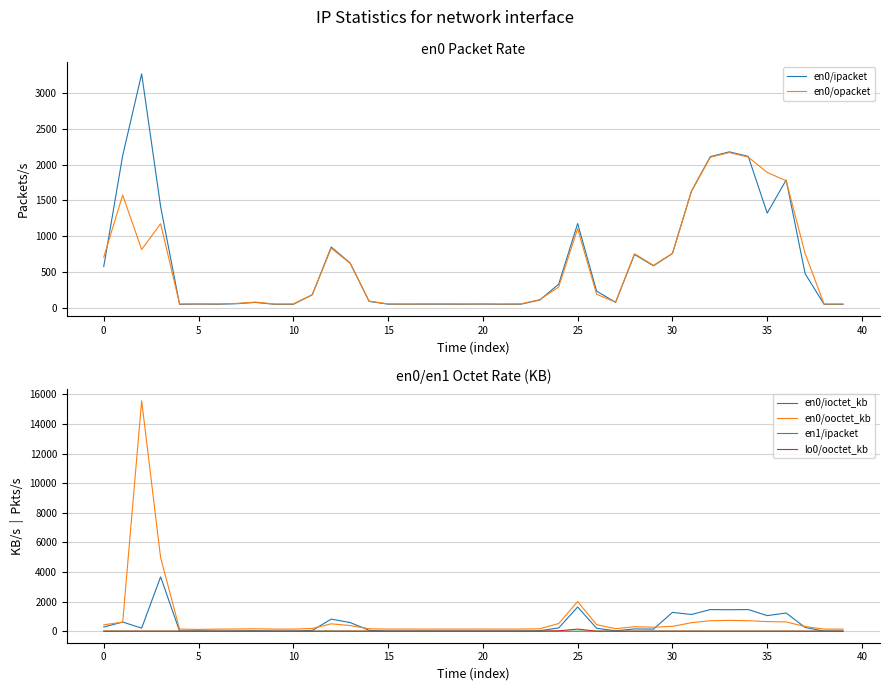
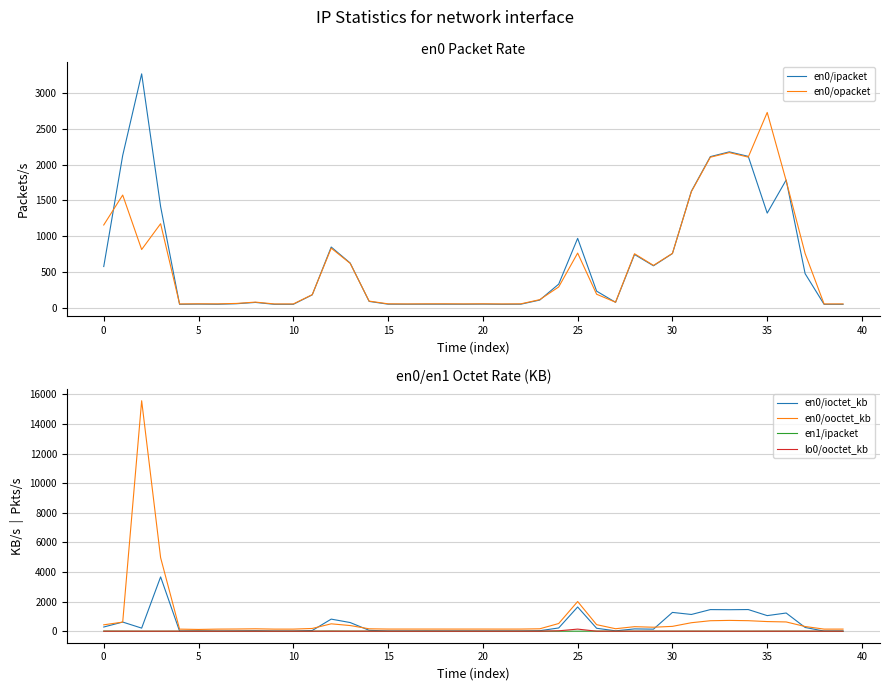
  {
    "en0 Packet Rate": {
      "en0/ipacket": {
        "0": 600,
-       "25": 1200,
+       "25": 1000,
        "35": 1300
      },
      "en0/opacket": {
-       "0": 700,
-       "25": 1100,
-       "35": 1900
+       "0": 1200,
+       "25": 800,
+       "35": 2700
      }
    },
    "en0/en1 Octet Rate (KB)": {
      "en0/ioctet_kb": {
        "25": 1600,
        "30": 1300,
        "35": 1100
      },
      "en0/ooctet_kb": {
        "25": 2000,
        "30": 300,
        "35": 700
      }
    }
  }
